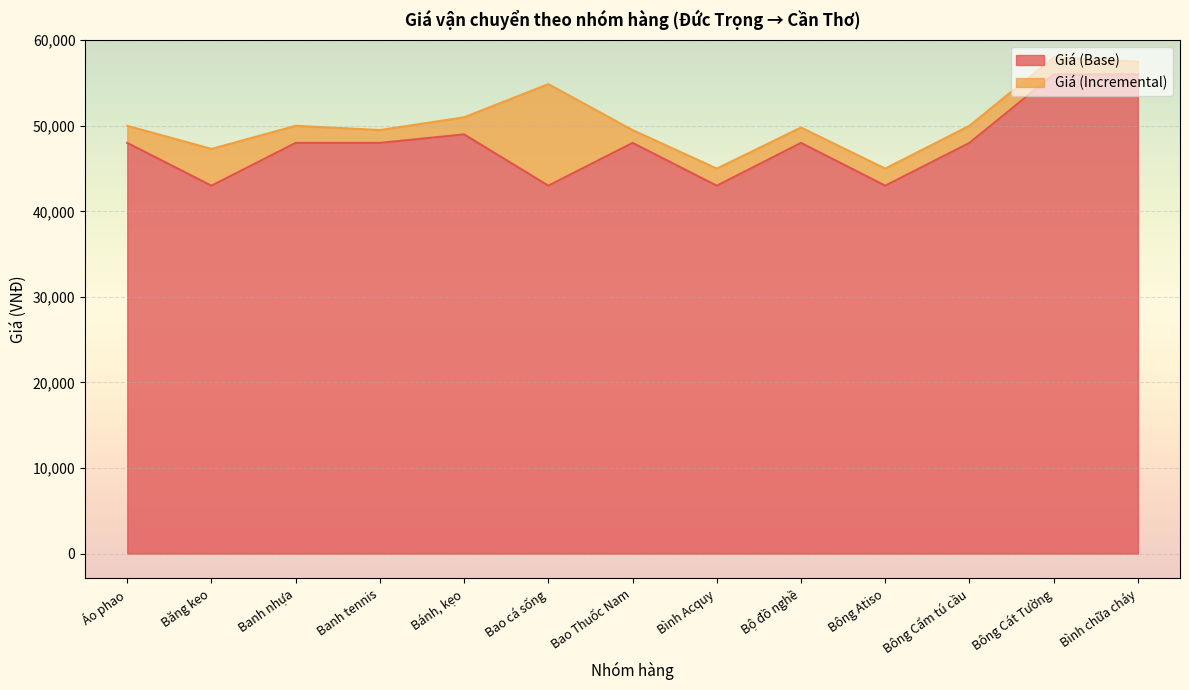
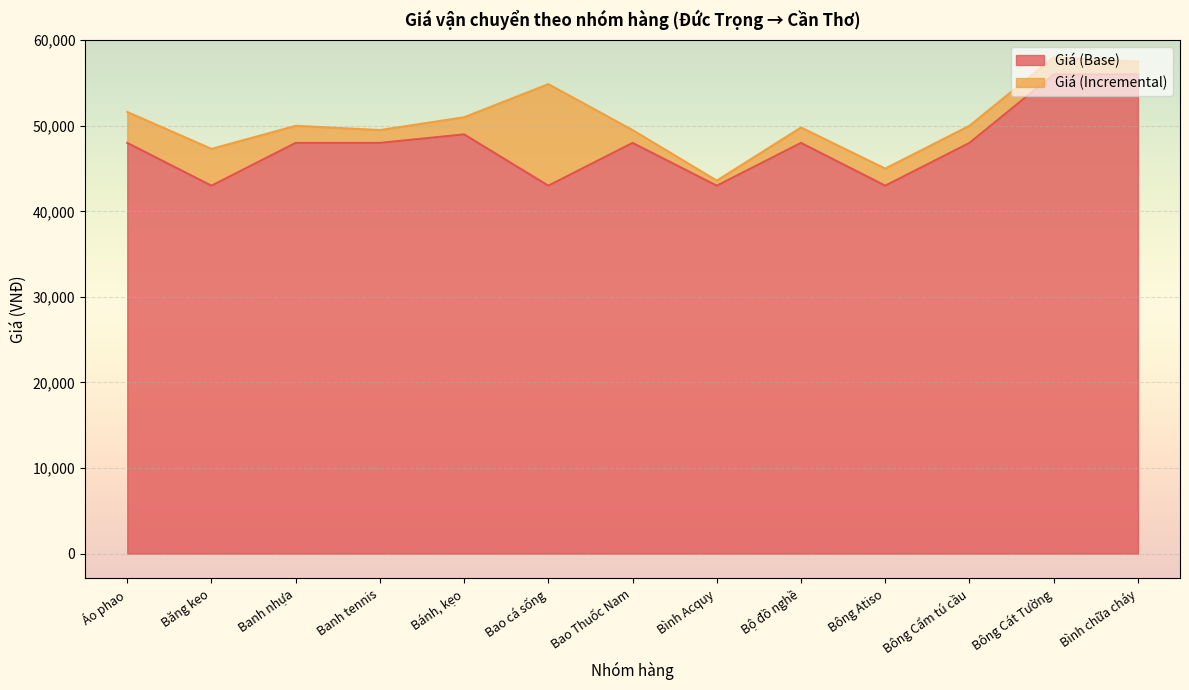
  {
    "Giá (Base)": {
      "Áo phao": "48,000",
      "Băng keo": "43,000",
      "Banh nhựa": "48,000",
      "Banh tennis": "48,000",
      "Bánh, kẹo": "49,000",
      "Bao cá sống": "43,000",
      "Bao Thuốc Nam": "48,000",
      "Bình Acquy": "43,000",
      "Bộ đồ nghề": "48,000",
      "Bông Atiso": "43,000",
      "Bông Cẩm tú cầu": "48,000"
    },
    "Giá (Incremental)": {
-     "Áo phao": "2,000",
+     "Áo phao": "4,000",
      "Băng keo": "4,000",
      "Banh nhựa": "2,000",
      "Banh tennis": "2,000",
      "Bánh, kẹo": "2,000",
      "Bao cá sống": "12,000",
      "Bao Thuốc Nam": "2,000",
-     "Bình Acquy": "2,000",
+     "Bình Acquy": "1,000",
      "Bộ đồ nghề": "2,000",
      "Bông Atiso": "2,000",
      "Bông Cẩm tú cầu": "2,000"
    }
  }
